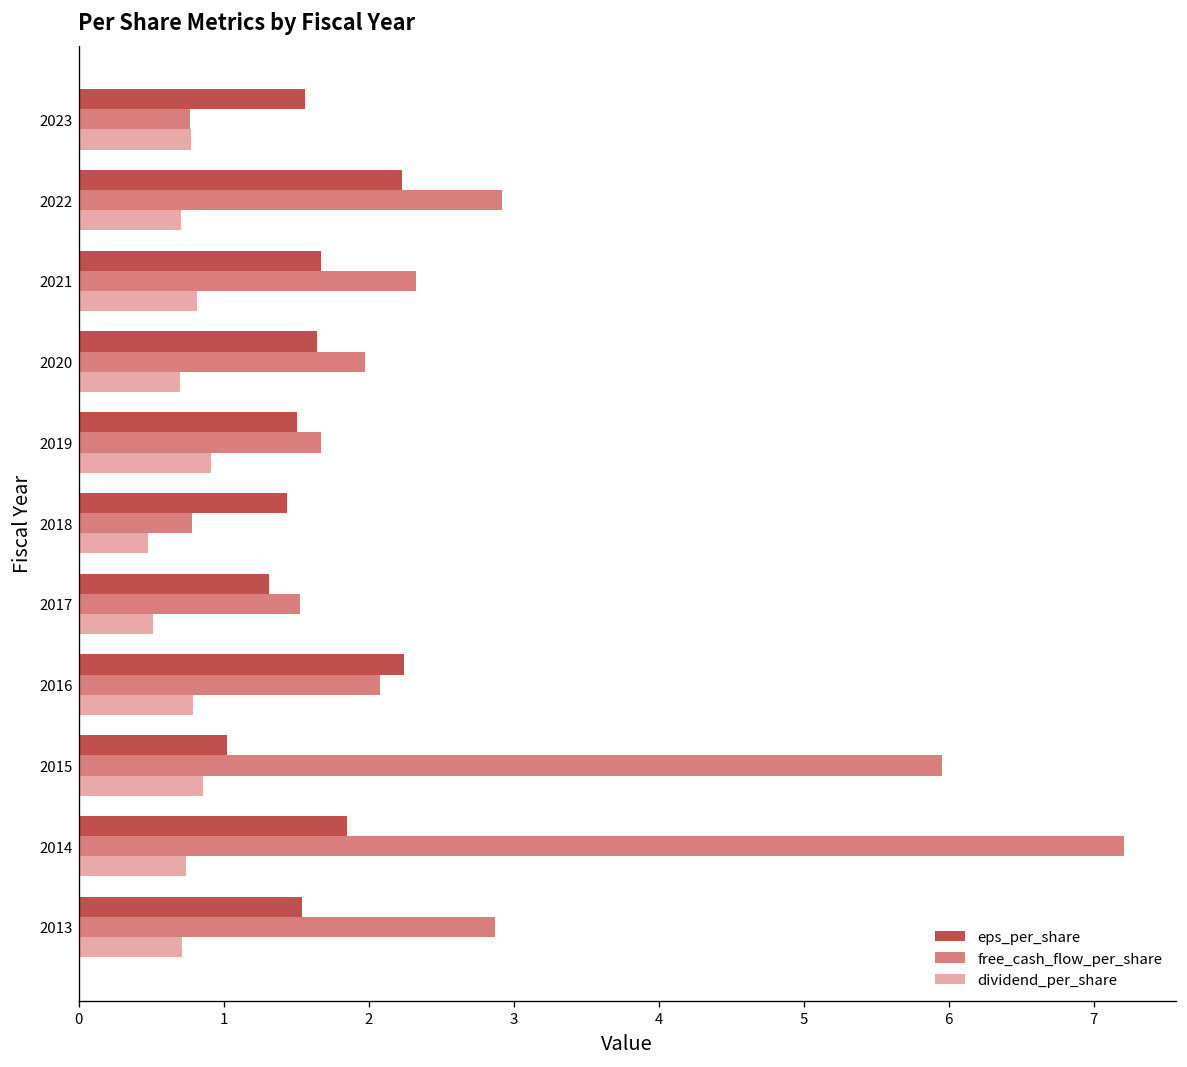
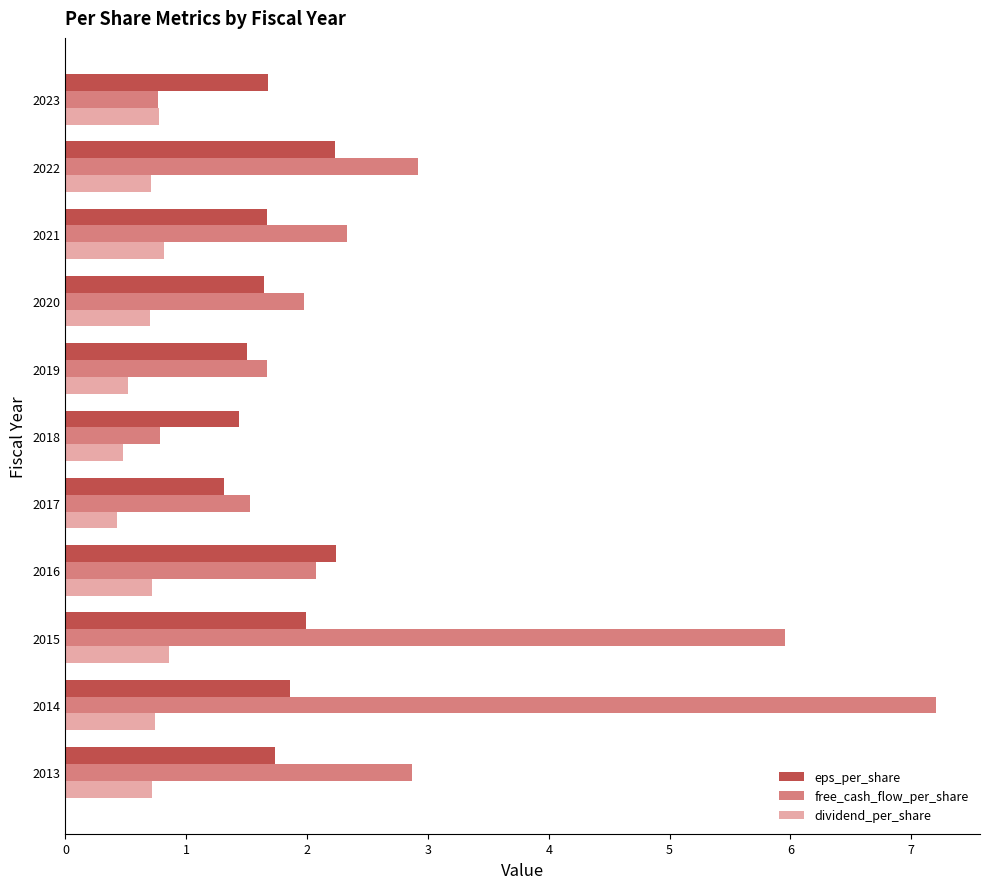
  {
    "eps_per_share": {
-     "2023": 1.56,
+     "2023": 1.68,
      "2022": 2.23,
      "2021": 1.67,
      "2020": 1.64,
      "2019": 1.50,
      "2018": 1.44,
      "2017": 1.32,
      "2016": 2.24,
-     "2015": 1.02,
+     "2015": 1.99,
      "2014": 1.86,
-     "2013": 1.54
+     "2013": 1.73
    },
    "free_cash_flow_per_share": {
      "2023": 0.77,
      "2022": 2.92,
      "2021": 2.33,
      "2020": 1.98,
      "2019": 1.67,
      "2018": 0.78,
      "2017": 1.52,
      "2016": 2.08,
      "2015": 5.95,
      "2014": 7.21,
      "2013": 2.87
    },
    "dividend_per_share": {
      "2023": 0.78,
      "2022": 0.71,
      "2021": 0.82,
      "2020": 0.70,
-     "2019": 0.92,
+     "2019": 0.52,
      "2018": 0.48,
-     "2017": 0.51,
-     "2016": 0.79,
+     "2017": 0.43,
+     "2016": 0.72,
      "2015": 0.86,
      "2014": 0.74,
      "2013": 0.72
    }
  }
